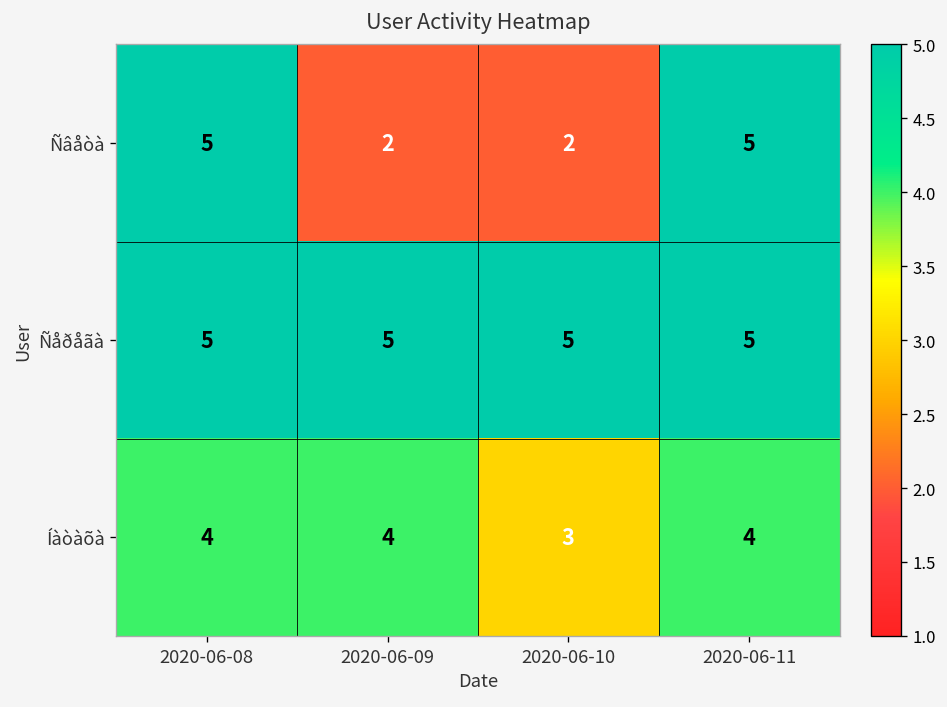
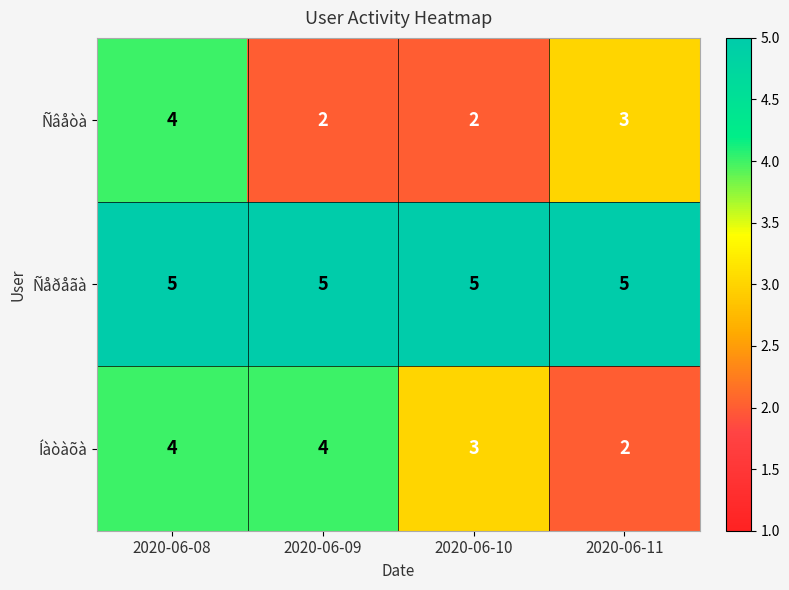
  {
    "Ñâåòà": {
-     "2020-06-08": 5,
+     "2020-06-08": 4,
      "2020-06-09": 2,
      "2020-06-10": 2,
-     "2020-06-11": 5
+     "2020-06-11": 3
    },
    "Ñåðåãà": {
      "2020-06-08": 5,
      "2020-06-09": 5,
      "2020-06-10": 5,
      "2020-06-11": 5
    },
    "Íàòàõà": {
      "2020-06-08": 4,
      "2020-06-09": 4,
      "2020-06-10": 3,
-     "2020-06-11": 4
+     "2020-06-11": 2
    }
  }
